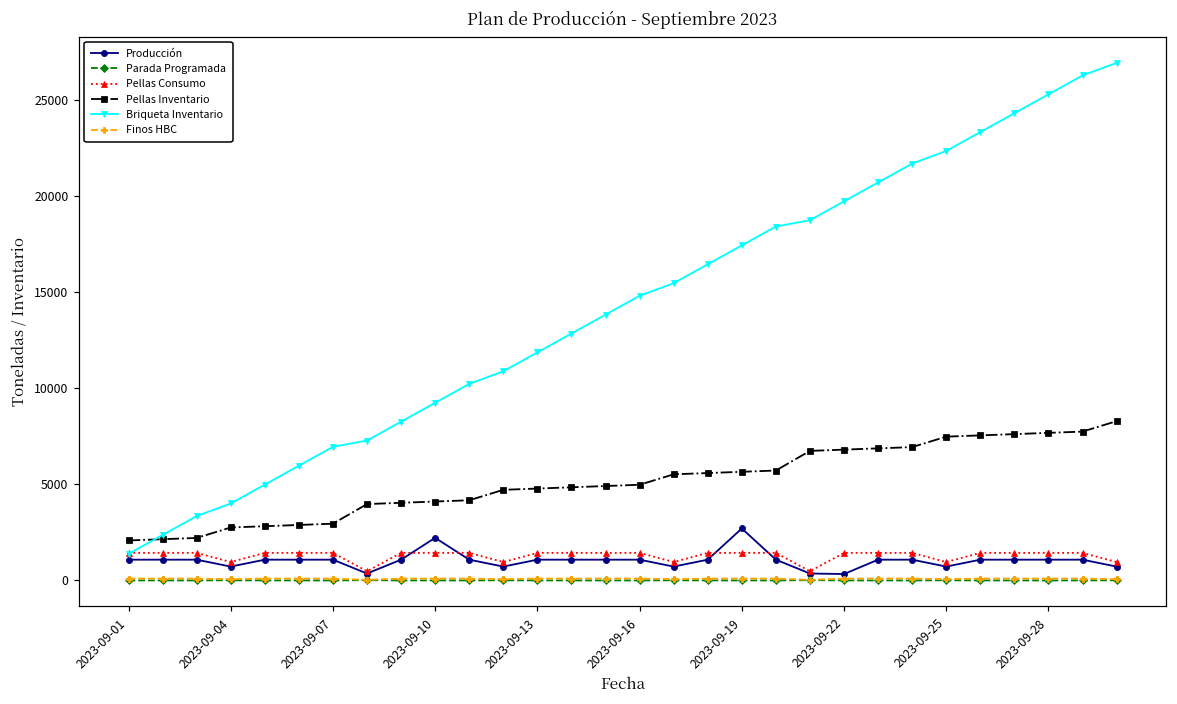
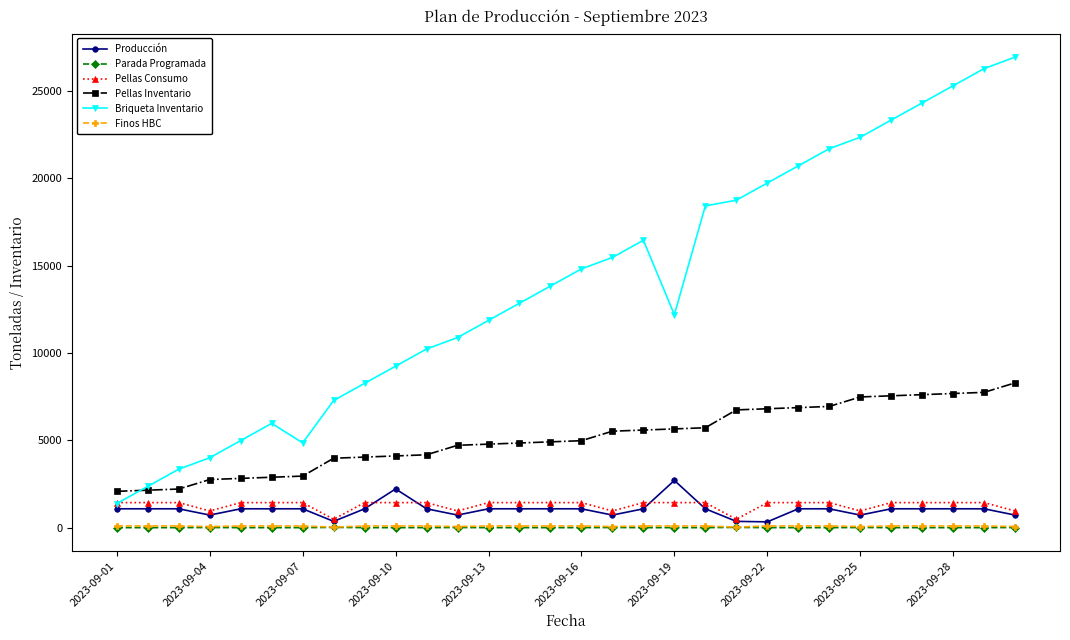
  {
    "Producción": {
      "2023-09-01": 1100,
      "2023-09-04": 700,
      "2023-09-07": 1100,
      "2023-09-10": 2200,
      "2023-09-13": 1100,
      "2023-09-16": 1100,
      "2023-09-19": 2700,
      "2023-09-22": 300,
      "2023-09-25": 700,
      "2023-09-28": 1100
    },
    "Pellas Consumo": {
      "2023-09-04": 1000,
      "2023-09-07": 1400,
      "2023-09-10": 1400,
      "2023-09-13": 1400,
      "2023-09-16": 1400,
      "2023-09-19": 1400,
      "2023-09-22": 1400,
      "2023-09-25": 1000,
      "2023-09-28": 1400
    },
    "Pellas Inventario": {
      "2023-09-01": 2100,
      "2023-09-04": 2800,
      "2023-09-07": 3000,
      "2023-09-10": 4100,
      "2023-09-13": 4800,
      "2023-09-16": 5000,
      "2023-09-19": 5700,
      "2023-09-22": 6800,
      "2023-09-25": 7500,
      "2023-09-28": 7700
    },
    "Briqueta Inventario": {
      "2023-09-04": 4000,
-     "2023-09-07": 7000,
+     "2023-09-07": 4900,
      "2023-09-10": 9200,
      "2023-09-13": 11900,
      "2023-09-16": 14800,
-     "2023-09-19": 17400,
+     "2023-09-19": 12200,
      "2023-09-22": 19700,
      "2023-09-25": 22300,
      "2023-09-28": 25300
    }
  }
